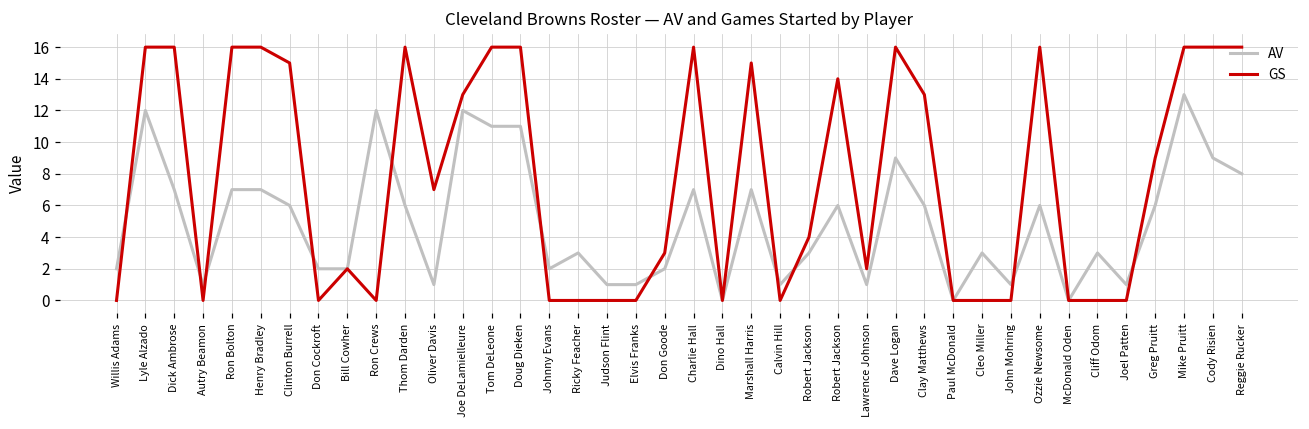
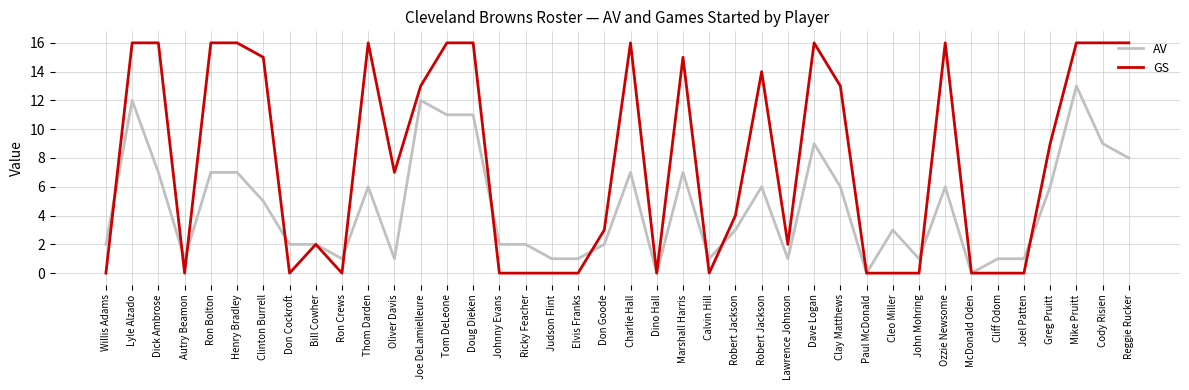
  {
    "AV": {
      "Willis Adams": 2,
      "Lyle Alzado": 12,
      "Dick Ambrose": 7,
      "Autry Beamon": 1,
      "Ron Bolton": 7,
      "Henry Bradley": 7,
-     "Clinton Burrell": 6,
+     "Clinton Burrell": 5,
      "Don Cockroft": 2,
-     "Ron Crews": 12,
+     "Ron Crews": 1,
      "Thom Darden": 6,
      "Oliver Davis": 1,
      "Joe DeLamielleure": 12,
      "Tom DeLeone": 11,
      "Doug Dieken": 11,
      "Johnny Evans": 2,
-     "Ricky Feacher": 3,
+     "Ricky Feacher": 2,
      "Judson Flint": 1,
      "Elvis Franks": 1,
      "Don Goode": 2,
      "Charlie Hall": 7,
      "Marshall Harris": 7,
      "Calvin Hill": 1,
      "Lawrence Johnson": 1,
      "Dave Logan": 9,
      "Clay Matthews": 6,
      "Cleo Miller": 3,
      "John Mohring": 1,
      "Ozzie Newsome": 6,
-     "Cliff Odom": 3,
+     "Cliff Odom": 1,
      "Joel Patten": 1,
      "Greg Pruitt": 6,
      "Mike Pruitt": 13,
      "Cody Risien": 9,
      "Reggie Rucker": 8
    },
    "GS": {
      "Willis Adams": 0,
      "Lyle Alzado": 16,
      "Dick Ambrose": 16,
      "Autry Beamon": 0,
      "Ron Bolton": 16,
      "Henry Bradley": 16,
      "Clinton Burrell": 15,
      "Don Cockroft": 0,
      "Ron Crews": 0,
      "Thom Darden": 16,
      "Oliver Davis": 7,
      "Joe DeLamielleure": 13,
      "Tom DeLeone": 16,
      "Doug Dieken": 16,
      "Johnny Evans": 0,
      "Ricky Feacher": 0,
      "Judson Flint": 0,
      "Elvis Franks": 0,
      "Don Goode": 3,
      "Charlie Hall": 16,
      "Marshall Harris": 15,
      "Calvin Hill": 0,
      "Lawrence Johnson": 2,
      "Dave Logan": 16,
      "Clay Matthews": 13,
      "Cleo Miller": 0,
      "John Mohring": 0,
      "Ozzie Newsome": 16,
      "Cliff Odom": 0,
      "Joel Patten": 0,
      "Greg Pruitt": 9,
      "Mike Pruitt": 16,
      "Cody Risien": 16,
      "Reggie Rucker": 16
    }
  }
